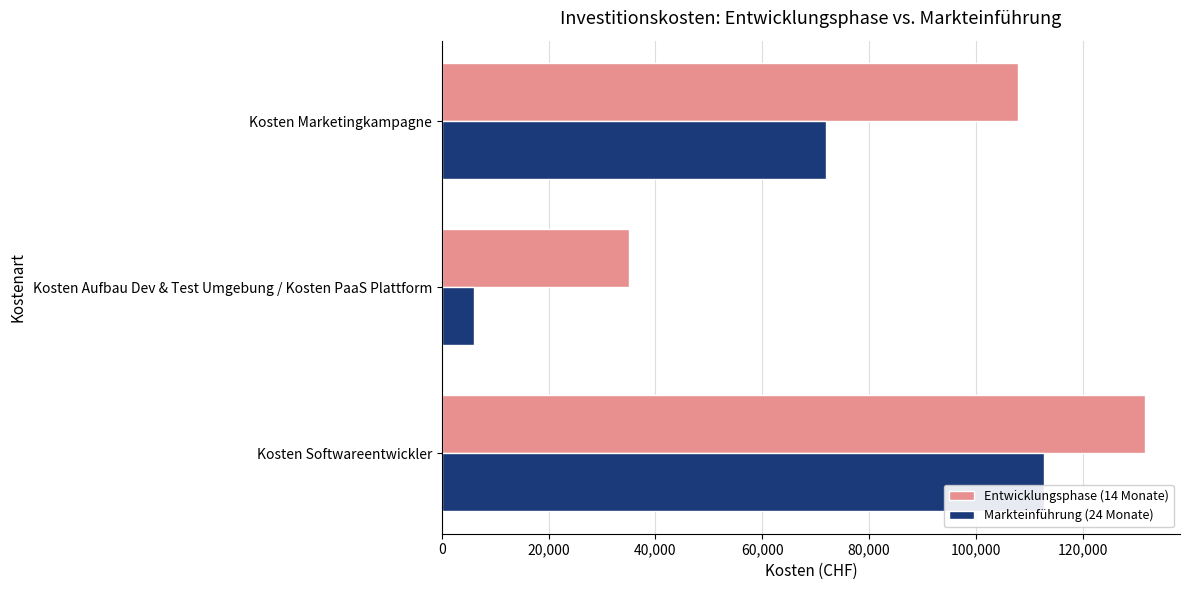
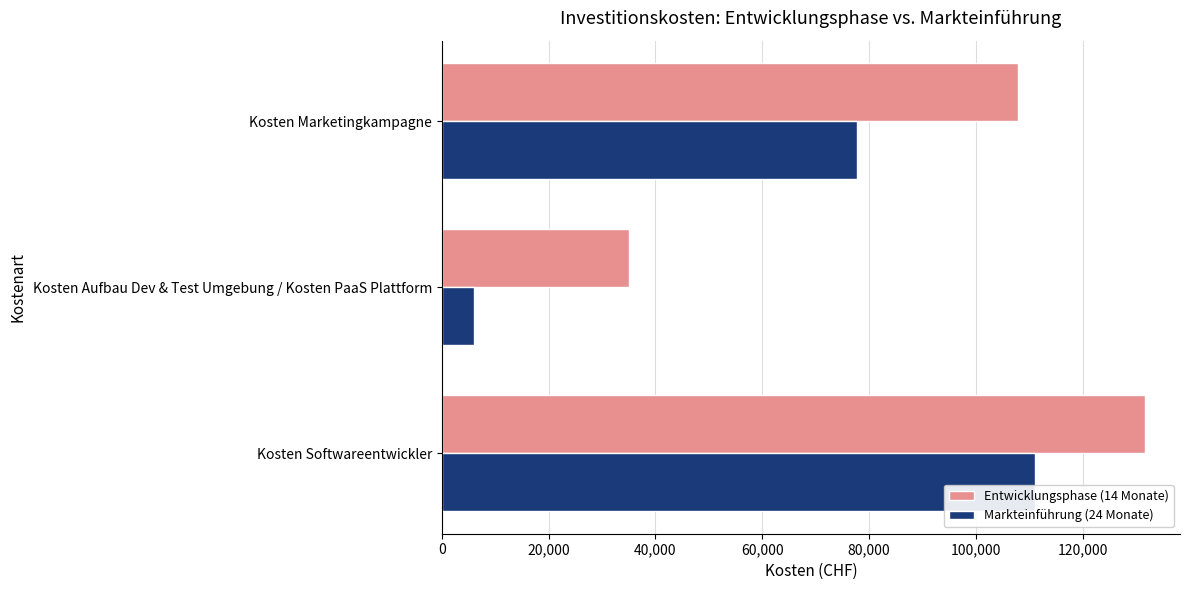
  {
    "Entwicklungsphase (14 Monate)": {
      "Kosten Marketingkampagne": "108,000",
      "Kosten Aufbau Dev & Test Umgebung / Kosten PaaS Plattform": "35,000",
      "Kosten Softwareentwickler": "132,000"
    },
    "Markteinführung (24 Monate)": {
-     "Kosten Marketingkampagne": "72,000",
+     "Kosten Marketingkampagne": "78,000",
      "Kosten Aufbau Dev & Test Umgebung / Kosten PaaS Plattform": "6,000",
-     "Kosten Softwareentwickler": "113,000"
+     "Kosten Softwareentwickler": "111,000"
    }
  }
